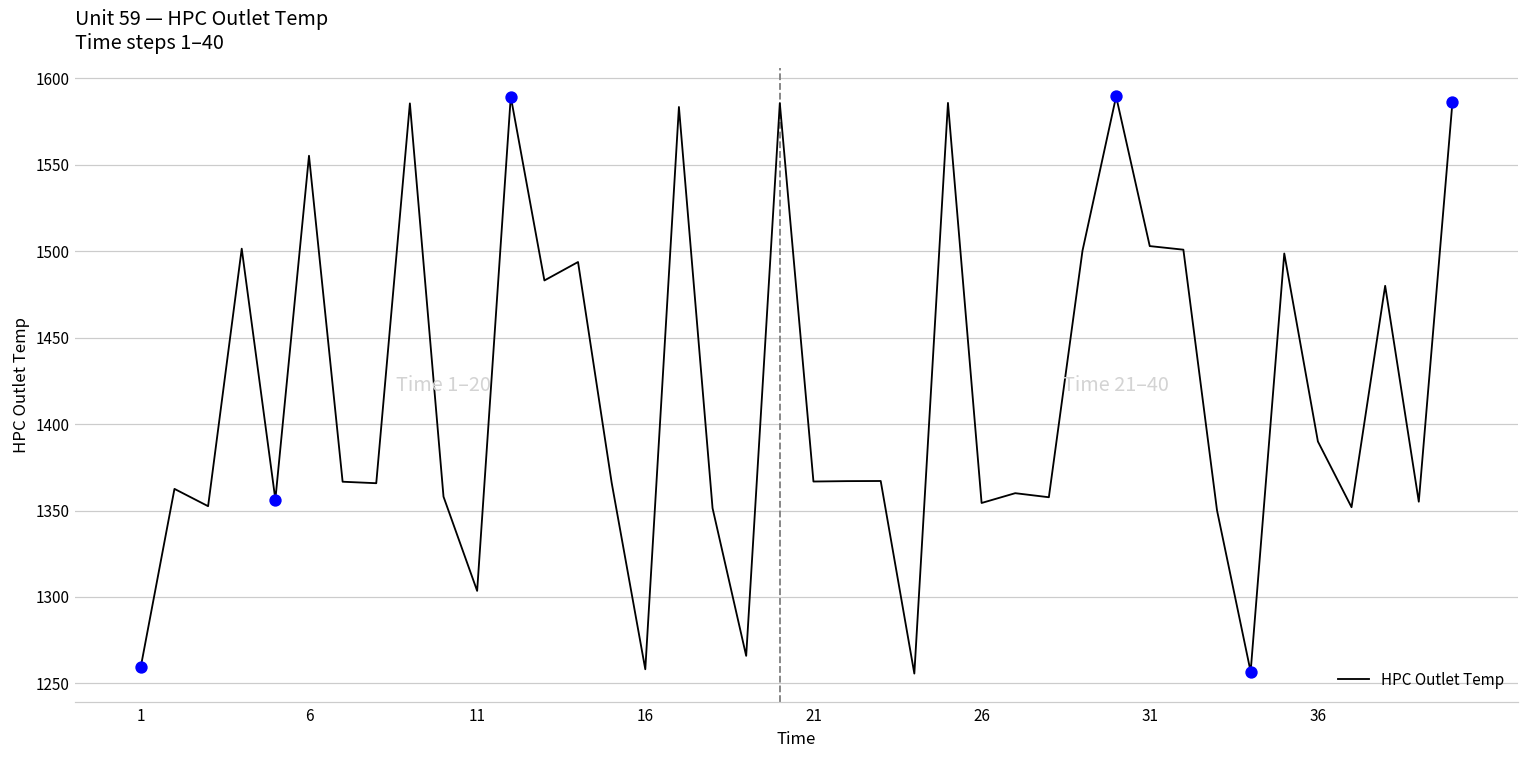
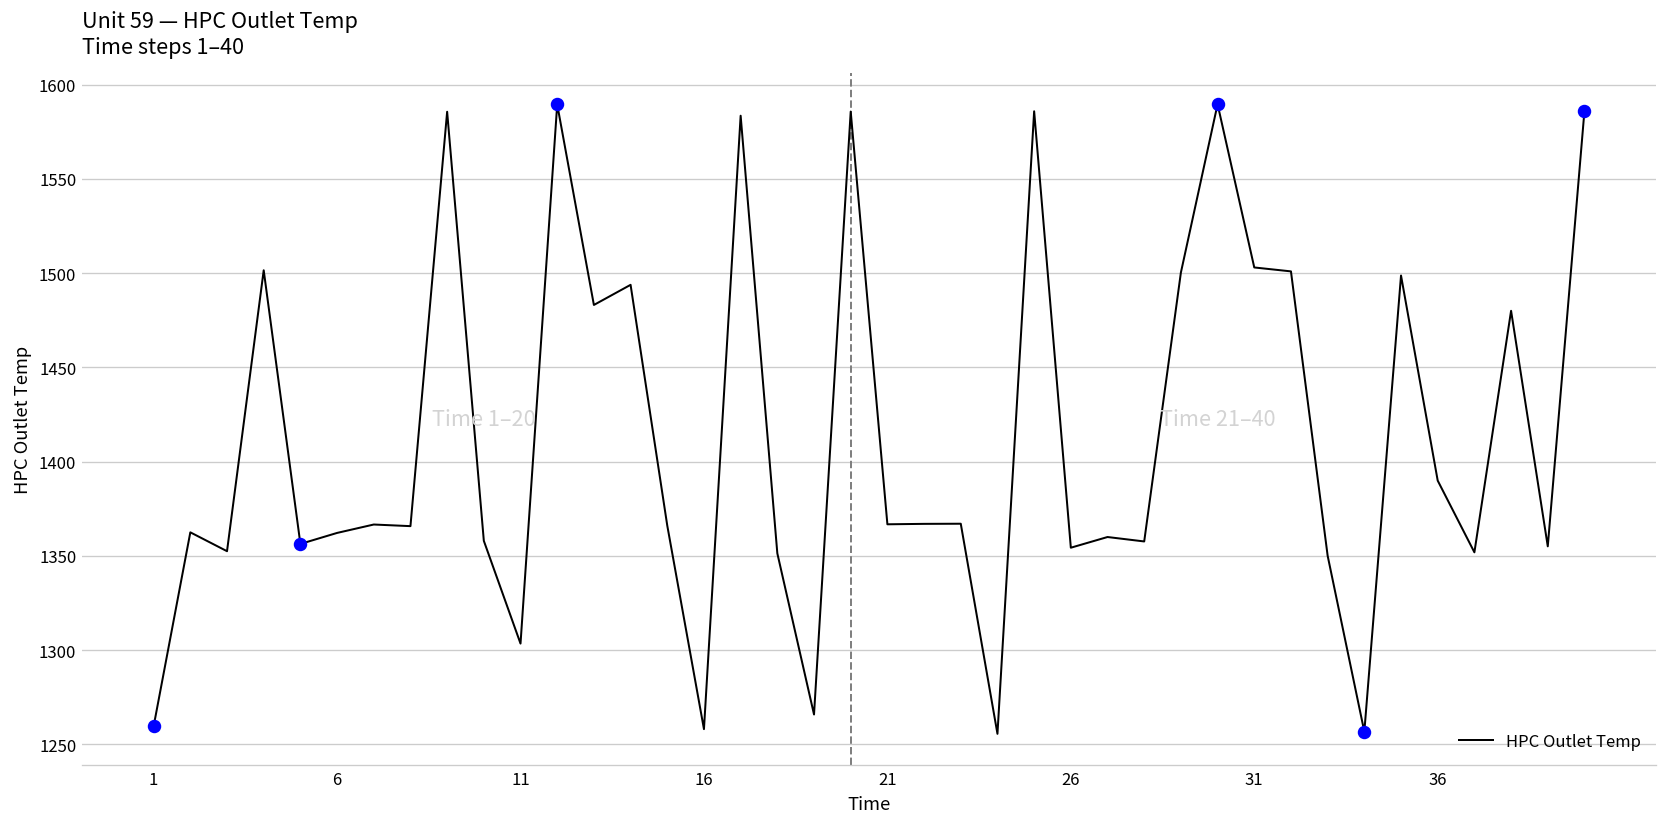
  {
    "HPC Outlet Temp": {
-     "6": 1555,
+     "6": 1362,
      "11": 1304,
      "16": 1258,
      "21": 1367,
      "26": 1354,
      "31": 1503,
      "36": 1390
    }
  }
